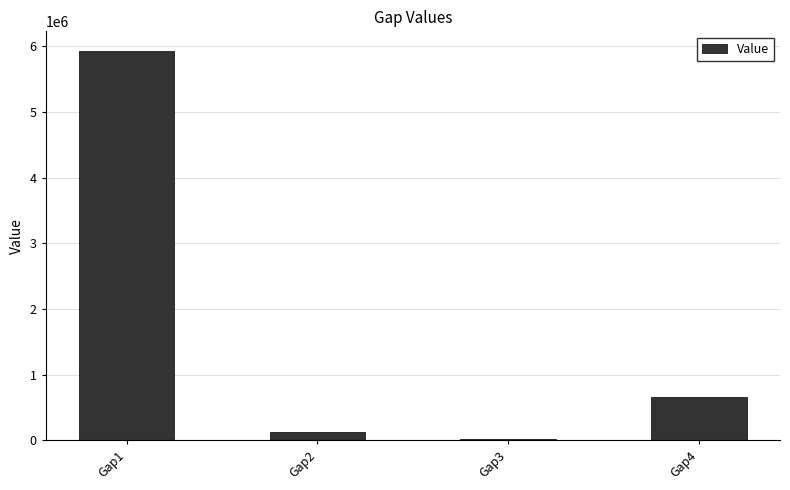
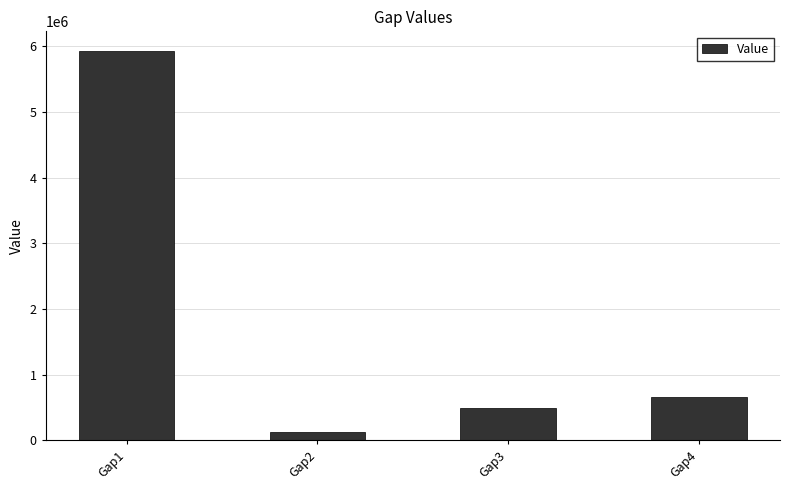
  {
    "Gap1": 5900000,
    "Gap2": 100000,
-   "Gap3": 0,
+   "Gap3": 500000,
    "Gap4": 700000
  }
